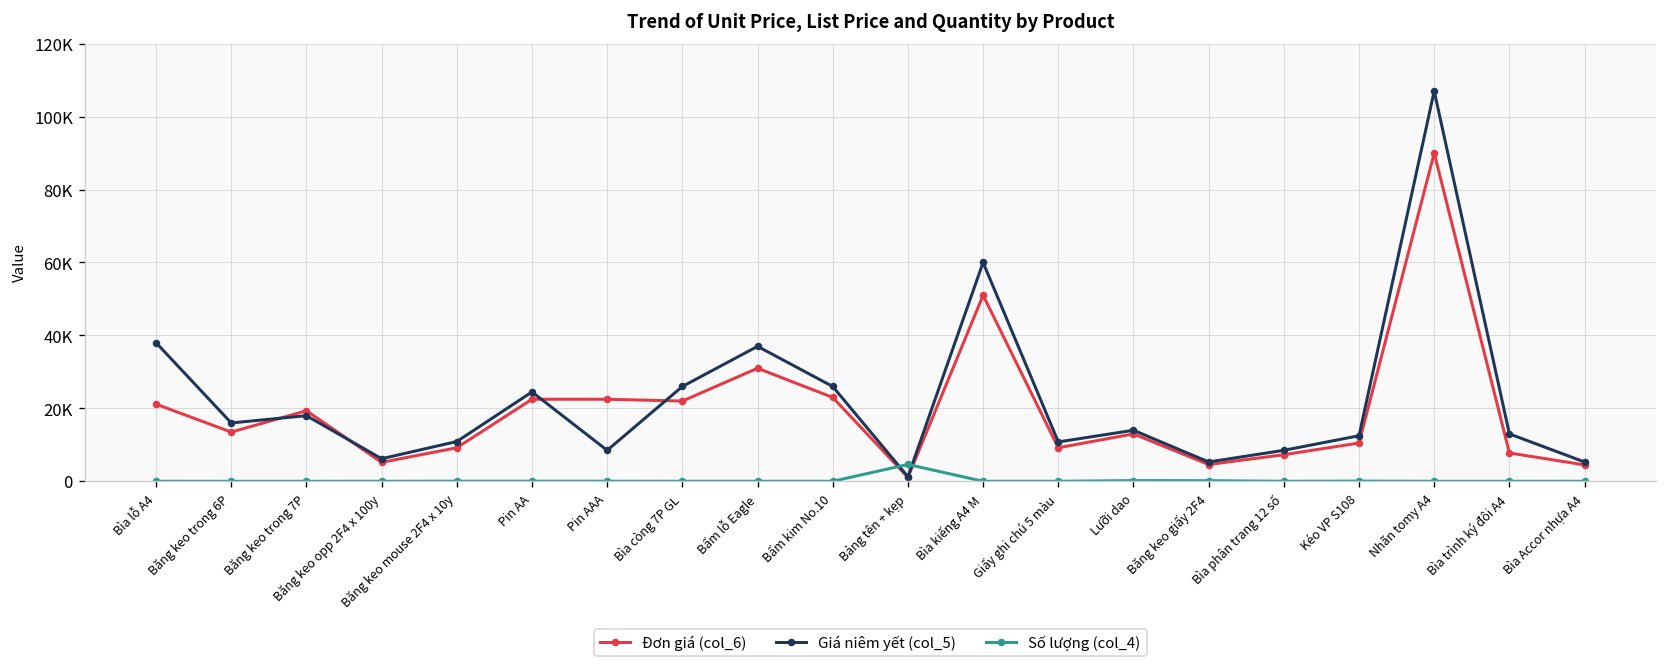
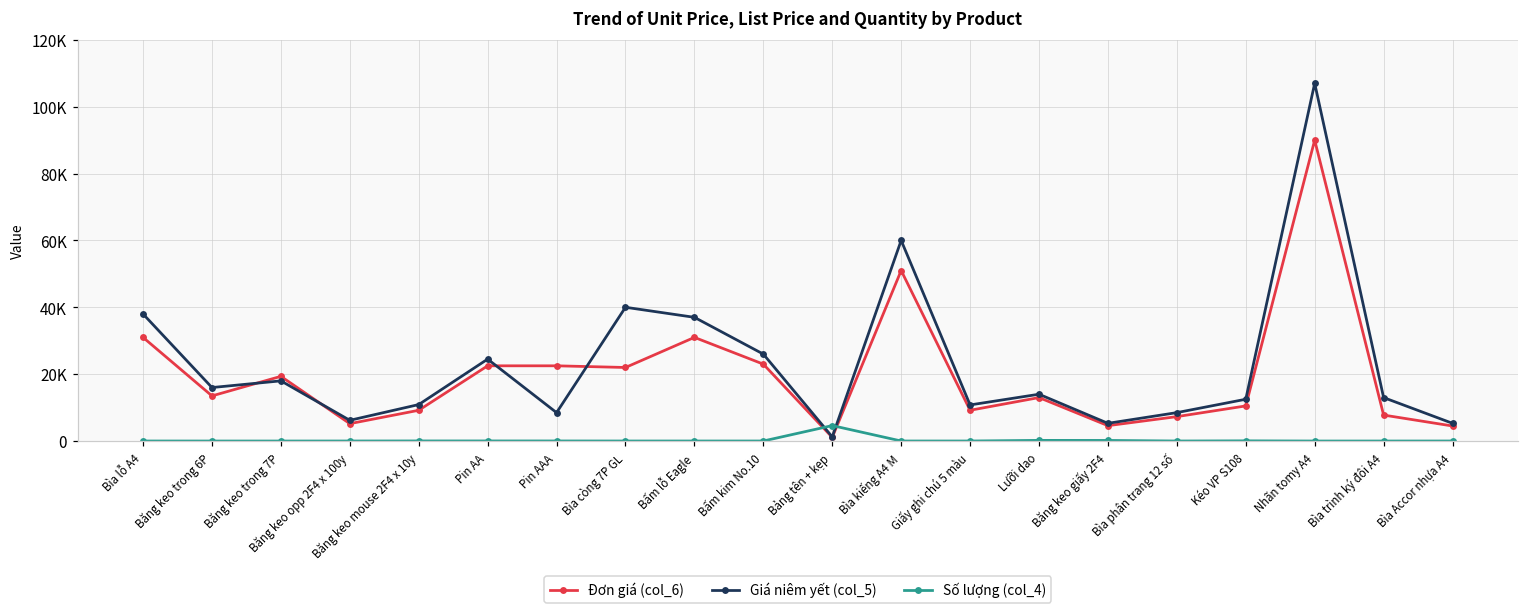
  {
    "Đơn giá (col_6)": {
-     "Bìa lỗ A4": 21000,
+     "Bìa lỗ A4": 31000,
      "Băng keo trong 6P": 14000,
      "Băng keo trong 7P": 19000,
      "Băng keo opp 2F4 x 100y": 5000,
      "Băng keo mouse 2F4 x 10y": 9000,
      "Pin AA": 23000,
      "Pin AAA": 23000,
      "Bìa còng 7P GL": 22000,
      "Bấm lỗ Eagle": 31000,
      "Bấm kim No.10": 23000,
      "Bìa kiếng A4 M": 51000,
      "Giấy ghi chú 5 màu": 9000,
      "Lưỡi dao": 13000,
      "Bìa phân trang 12 số": 7000,
      "Kéo VP S108": 11000,
      "Nhãn tomy A4": 90000,
      "Bìa trình ký đôi A4": 8000
    },
    "Giá niêm yết (col_5)": {
      "Bìa lỗ A4": 38000,
      "Băng keo trong 6P": 16000,
      "Băng keo trong 7P": 18000,
      "Băng keo opp 2F4 x 100y": 6000,
      "Băng keo mouse 2F4 x 10y": 11000,
      "Pin AA": 25000,
      "Pin AAA": 8000,
-     "Bìa còng 7P GL": 26000,
+     "Bìa còng 7P GL": 40000,
      "Bấm lỗ Eagle": 37000,
      "Bấm kim No.10": 26000,
      "Bìa kiếng A4 M": 60000,
      "Giấy ghi chú 5 màu": 11000,
      "Lưỡi dao": 14000,
      "Bìa phân trang 12 số": 9000,
      "Kéo VP S108": 13000,
      "Nhãn tomy A4": 107000,
      "Bìa trình ký đôi A4": 13000
    },
    "Số lượng (col_4)": {
      "Bìa lỗ A4": 0,
      "Băng keo trong 6P": 0,
      "Băng keo trong 7P": 0,
      "Băng keo opp 2F4 x 100y": 0,
      "Băng keo mouse 2F4 x 10y": 0,
      "Pin AA": 0,
      "Pin AAA": 0,
      "Bìa còng 7P GL": 0,
      "Bấm lỗ Eagle": 0,
      "Bấm kim No.10": 0,
      "Bảng tên + kẹp": 5000,
      "Bìa kiếng A4 M": 0,
      "Giấy ghi chú 5 màu": 0,
      "Lưỡi dao": 0,
      "Băng keo giấy 2F4": 0,
      "Bìa phân trang 12 số": 0,
      "Kéo VP S108": 0,
      "Nhãn tomy A4": 0,
      "Bìa trình ký đôi A4": 0,
      "Bìa Accor nhựa A4": 0
    }
  }
